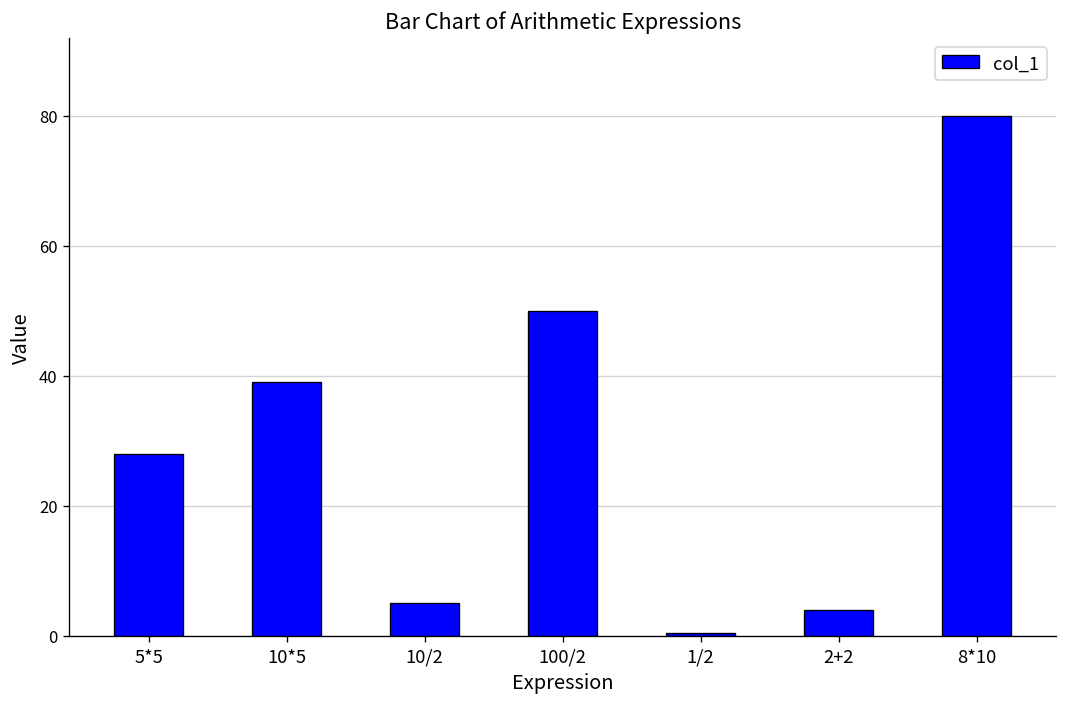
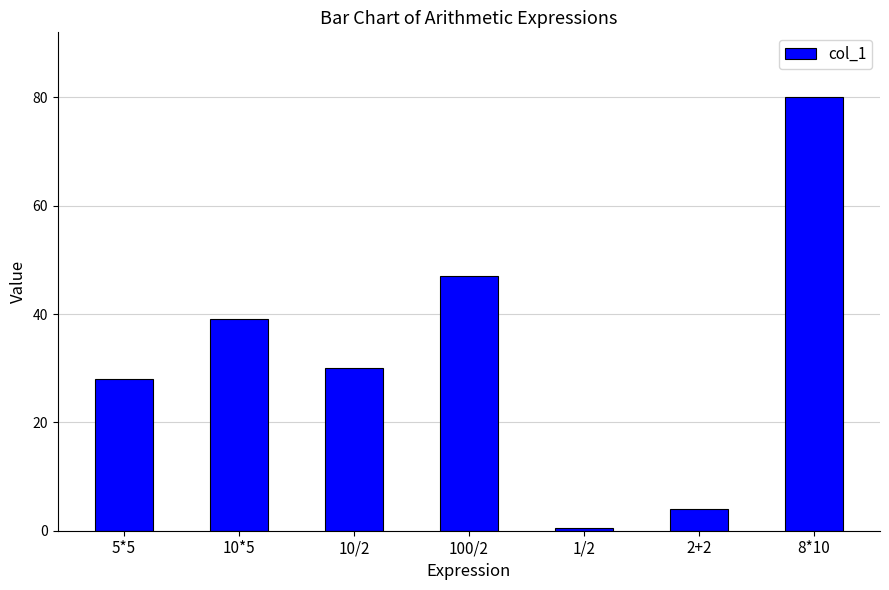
  {
    "5*5": 28,
    "10*5": 39,
-   "10/2": 5,
-   "100/2": 50,
+   "10/2": 30,
+   "100/2": 47,
    "1/2": 1,
    "2+2": 4,
    "8*10": 80
  }
